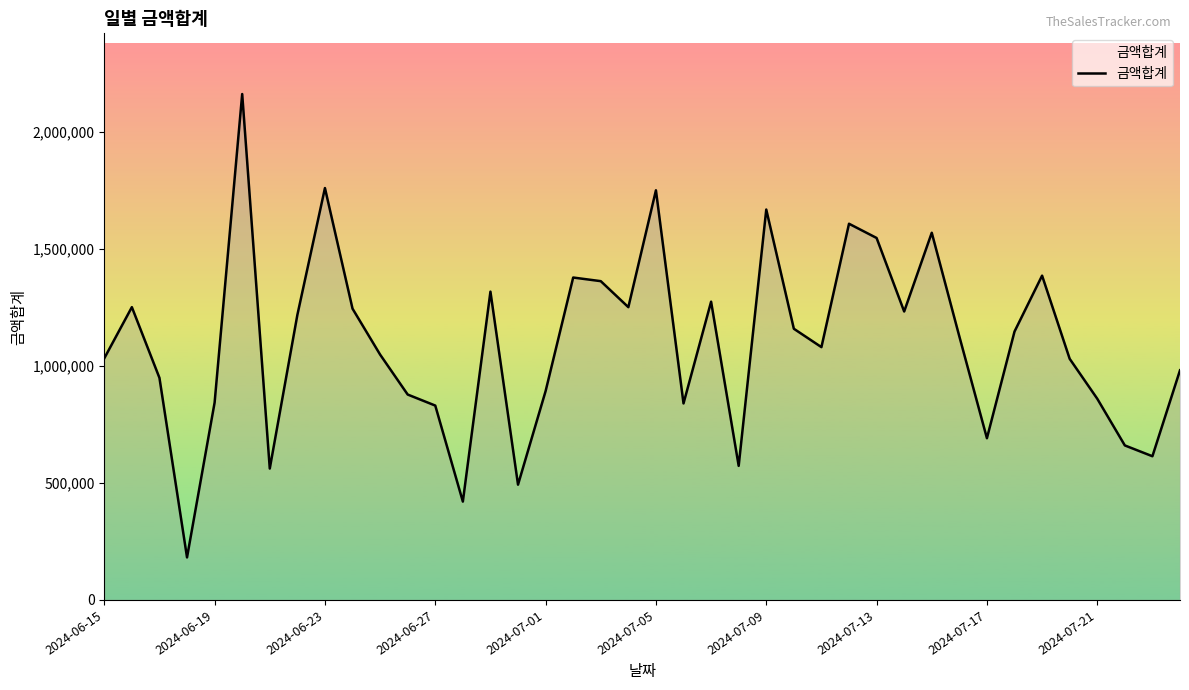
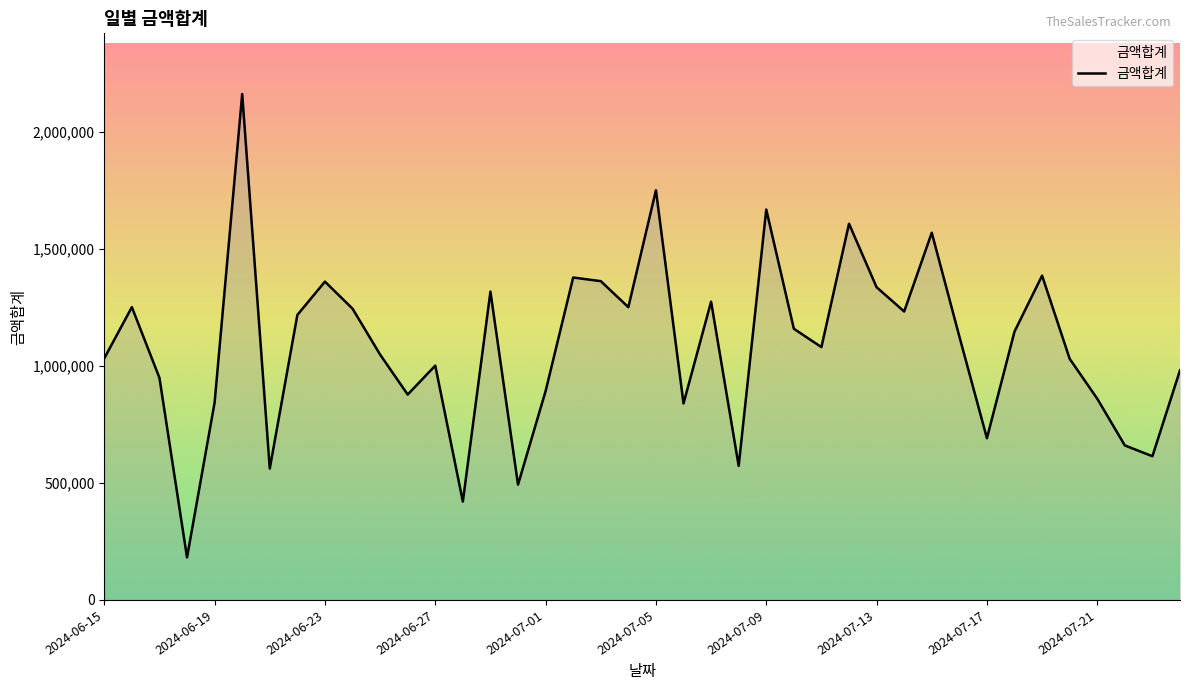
  {
    "2024-06-15": "1,030,000",
    "2024-06-19": "840,000",
-   "2024-06-23": "1,760,000",
-   "2024-06-27": "830,000",
+   "2024-06-23": "1,360,000",
+   "2024-06-27": "1,000,000",
    "2024-07-01": "890,000",
    "2024-07-05": "1,750,000",
    "2024-07-09": "1,670,000",
-   "2024-07-13": "1,550,000",
+   "2024-07-13": "1,340,000",
    "2024-07-17": "690,000",
    "2024-07-21": "860,000"
  }
